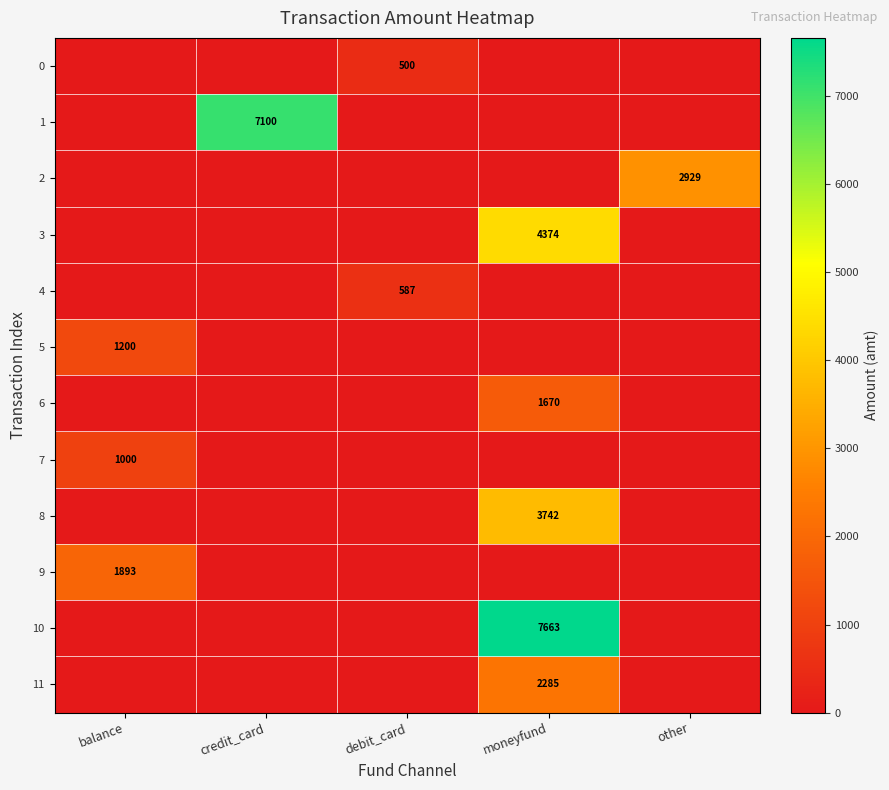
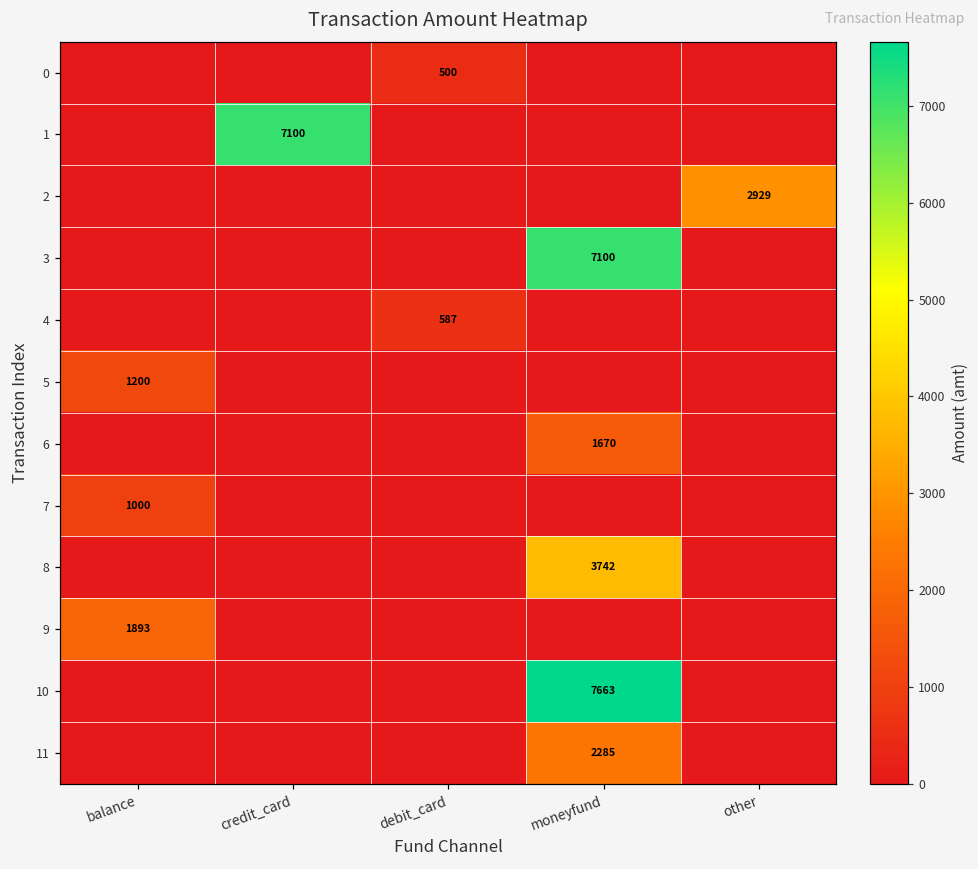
  {
    "0": {
      "debit_card": 500
    },
    "1": {
      "credit_card": 7100
    },
    "2": {
      "other": 2929
    },
    "3": {
-     "moneyfund": 4374
+     "moneyfund": 7100
    },
    "4": {
      "debit_card": 587
    },
    "5": {
      "balance": 1200
    },
    "6": {
      "moneyfund": 1670
    },
    "7": {
      "balance": 1000
    },
    "8": {
      "moneyfund": 3742
    },
    "9": {
      "balance": 1893
    },
    "10": {
      "moneyfund": 7663
    },
    "11": {
      "moneyfund": 2285
    }
  }
